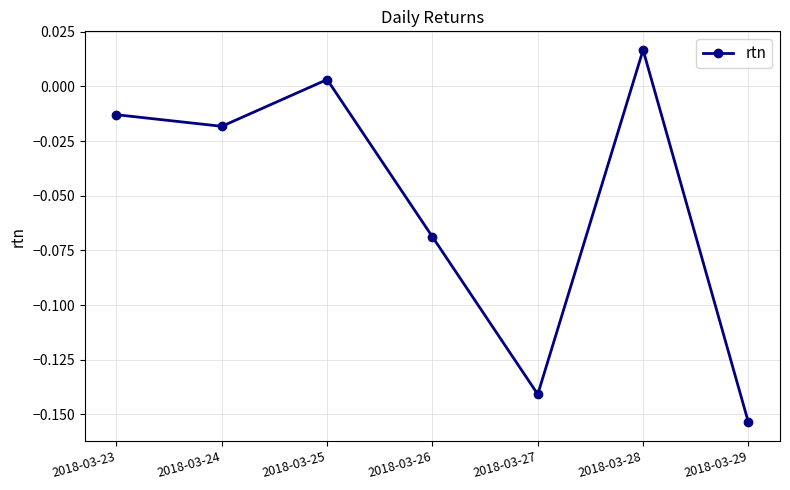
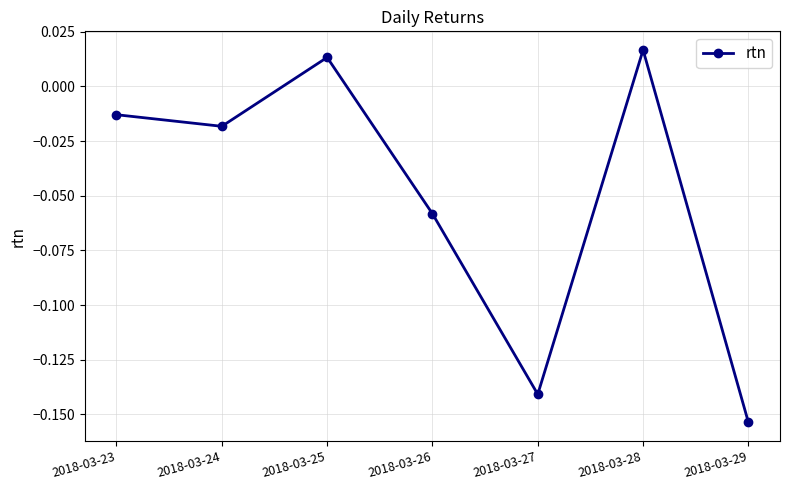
  {
    "2018-03-23": -0.013,
    "2018-03-24": -0.018,
-   "2018-03-25": 0.003,
-   "2018-03-26": -0.069,
+   "2018-03-25": 0.013,
+   "2018-03-26": -0.058,
    "2018-03-27": -0.141,
    "2018-03-28": 0.017,
    "2018-03-29": -0.154
  }
